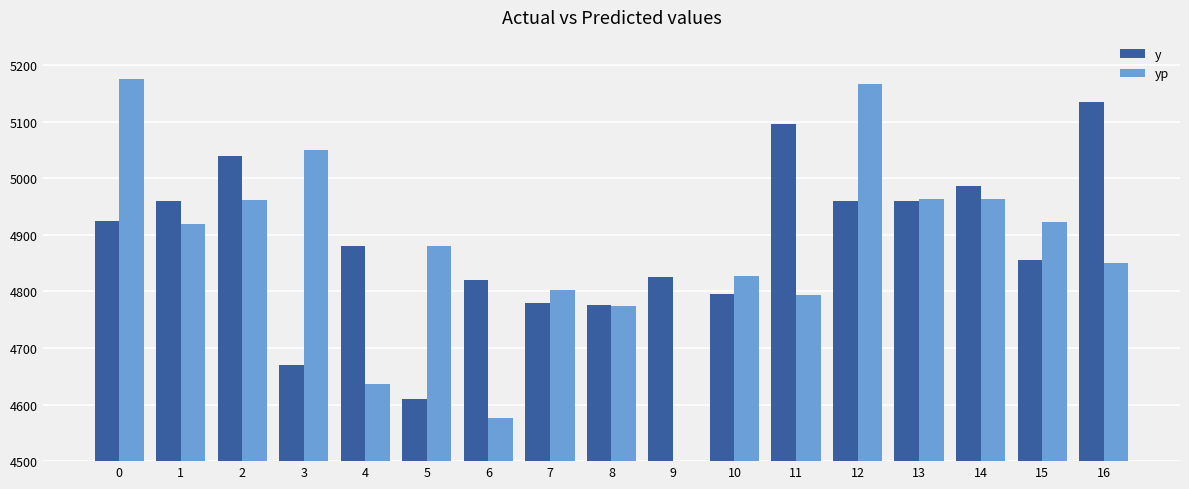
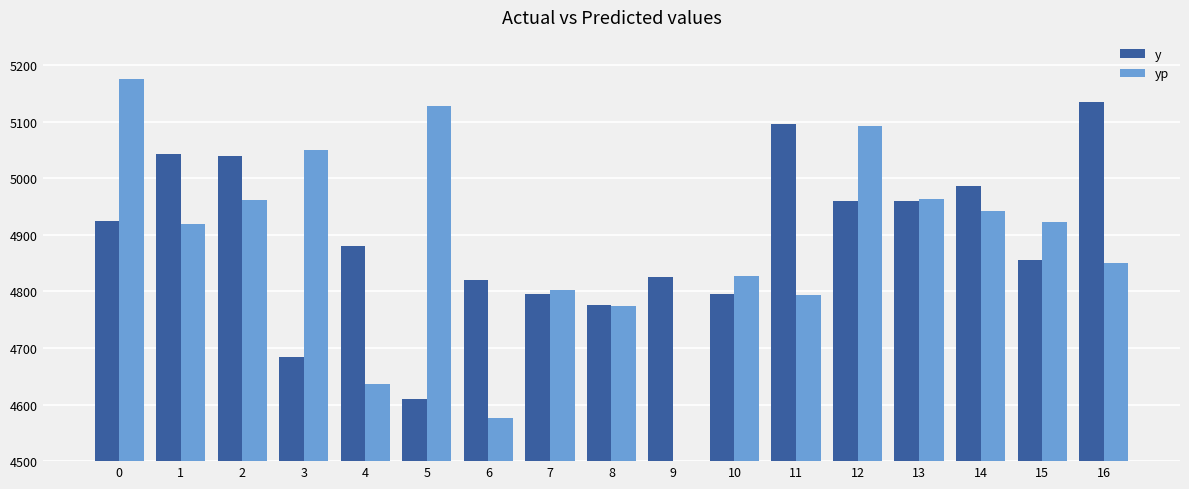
  {
    "y": {
      "0": 4930,
-     "1": 4960,
+     "1": 5040,
      "2": 5040,
-     "3": 4670,
+     "3": 4680,
      "4": 4880,
      "5": 4610,
      "6": 4820,
-     "7": 4780,
+     "7": 4800,
      "8": 4780,
      "9": 4830,
      "10": 4800,
      "11": 5100,
      "12": 4960,
      "13": 4960,
      "14": 4990,
      "15": 4860,
      "16": 5140
    },
    "yp": {
      "0": 5180,
      "1": 4920,
      "2": 4960,
      "3": 5050,
      "4": 4640,
-     "5": 4880,
+     "5": 5130,
      "6": 4580,
      "7": 4800,
      "8": 4770,
      "10": 4830,
      "11": 4790,
-     "12": 5170,
+     "12": 5090,
      "13": 4960,
-     "14": 4960,
+     "14": 4940,
      "15": 4920,
      "16": 4850
    }
  }
